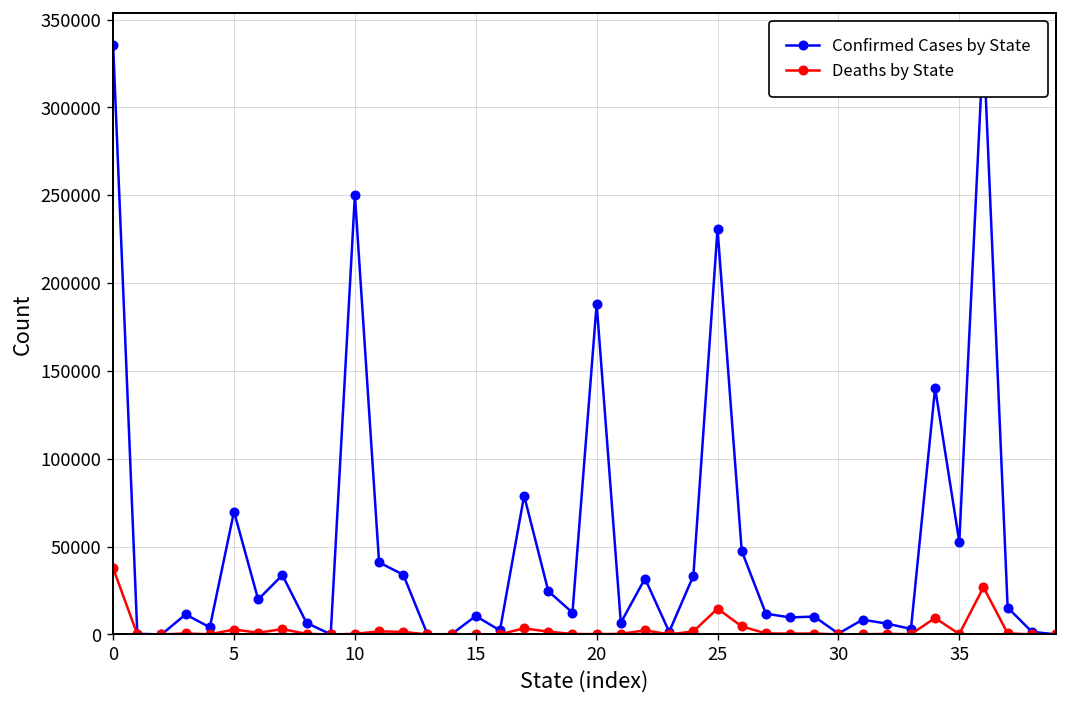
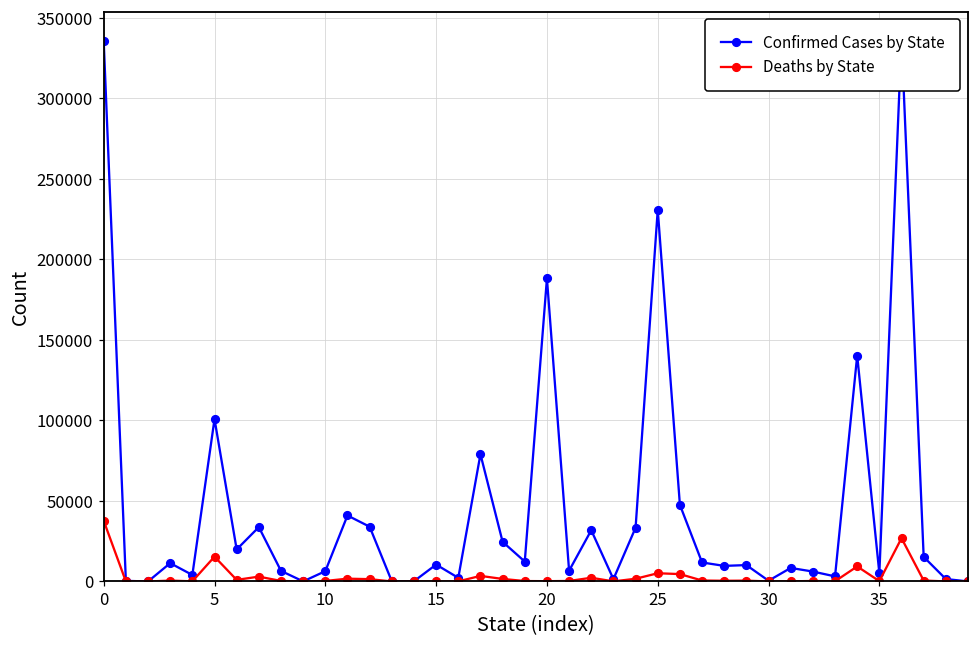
  {
    "Confirmed Cases by State": {
      "0": 336000,
-     "5": 70000,
-     "10": 250000,
+     "5": 101000,
+     "10": 6000,
      "15": 10000,
      "20": 188000,
      "25": 231000,
-     "35": 53000
+     "35": 5000
    },
    "Deaths by State": {
      "0": 38000,
-     "5": 3000,
+     "5": 15000,
      "10": 0,
      "15": 0,
      "20": 0,
-     "25": 15000,
+     "25": 5000,
      "35": 0
    }
  }
